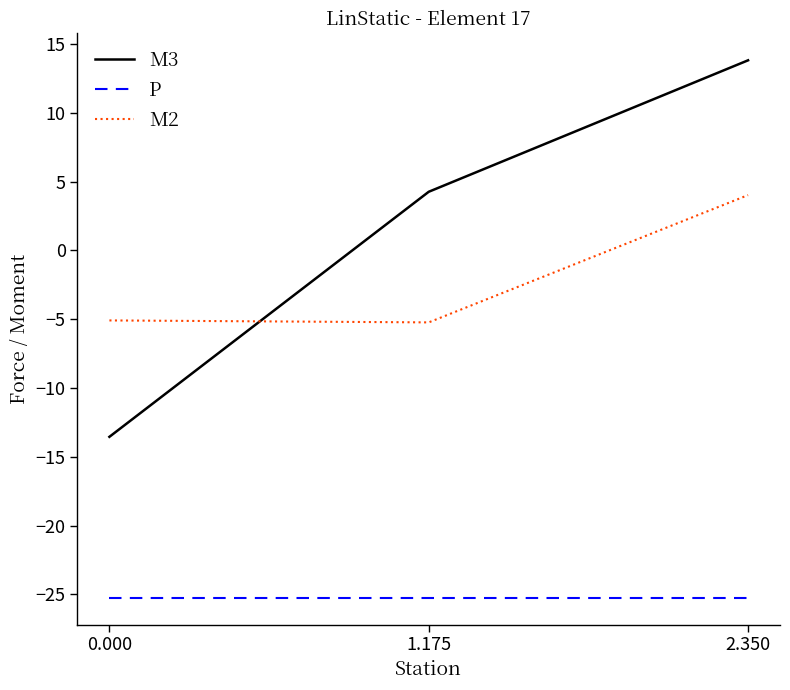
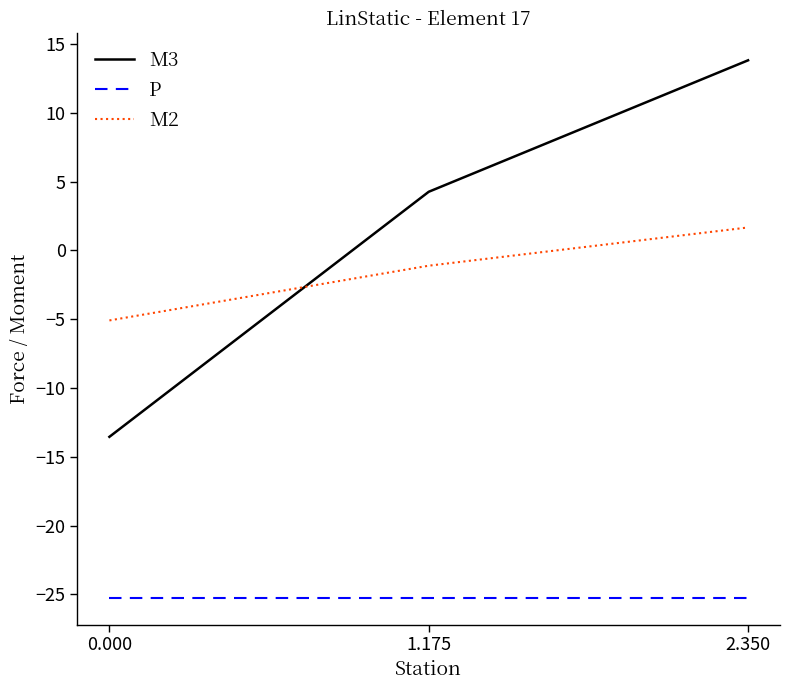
  {
    "M3": {
      "0.000": -13.5,
      "1.175": 4.3,
      "2.350": 13.8
    },
    "P": {
      "0.000": -25.2,
      "1.175": -25.2,
      "2.350": -25.2
    },
    "M2": {
      "0.000": -5.1,
-     "1.175": -5.2,
-     "2.350": 4.0
+     "1.175": -1.1,
+     "2.350": 1.7
    }
  }
